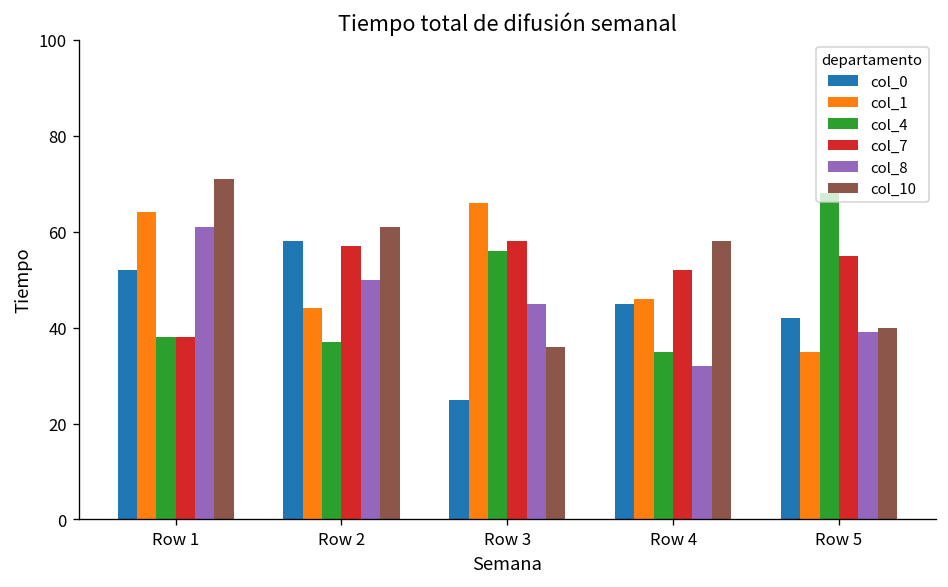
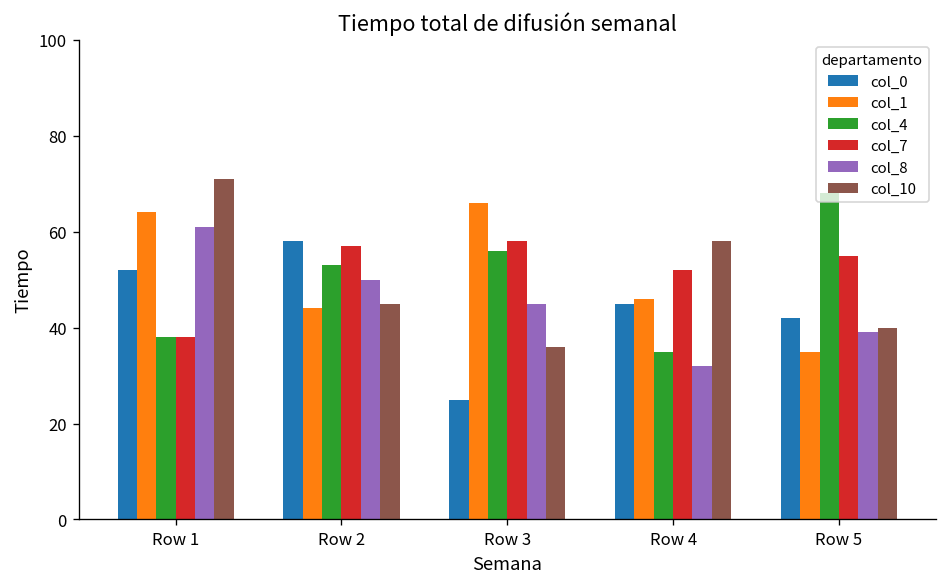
  {
    "col_0": {
      "Row 1": 52,
      "Row 2": 58,
      "Row 3": 25,
      "Row 4": 45,
      "Row 5": 42
    },
    "col_1": {
      "Row 1": 64,
      "Row 2": 44,
      "Row 3": 66,
      "Row 4": 46,
      "Row 5": 35
    },
    "col_4": {
      "Row 1": 38,
-     "Row 2": 37,
+     "Row 2": 53,
      "Row 3": 56,
      "Row 4": 35
    },
    "col_7": {
      "Row 1": 38,
      "Row 2": 57,
      "Row 3": 58,
      "Row 4": 52,
      "Row 5": 55
    },
    "col_8": {
      "Row 1": 61,
      "Row 2": 50,
      "Row 3": 45,
      "Row 4": 32,
      "Row 5": 39
    },
    "col_10": {
      "Row 1": 71,
-     "Row 2": 61,
+     "Row 2": 45,
      "Row 3": 36,
      "Row 4": 58,
      "Row 5": 40
    }
  }
